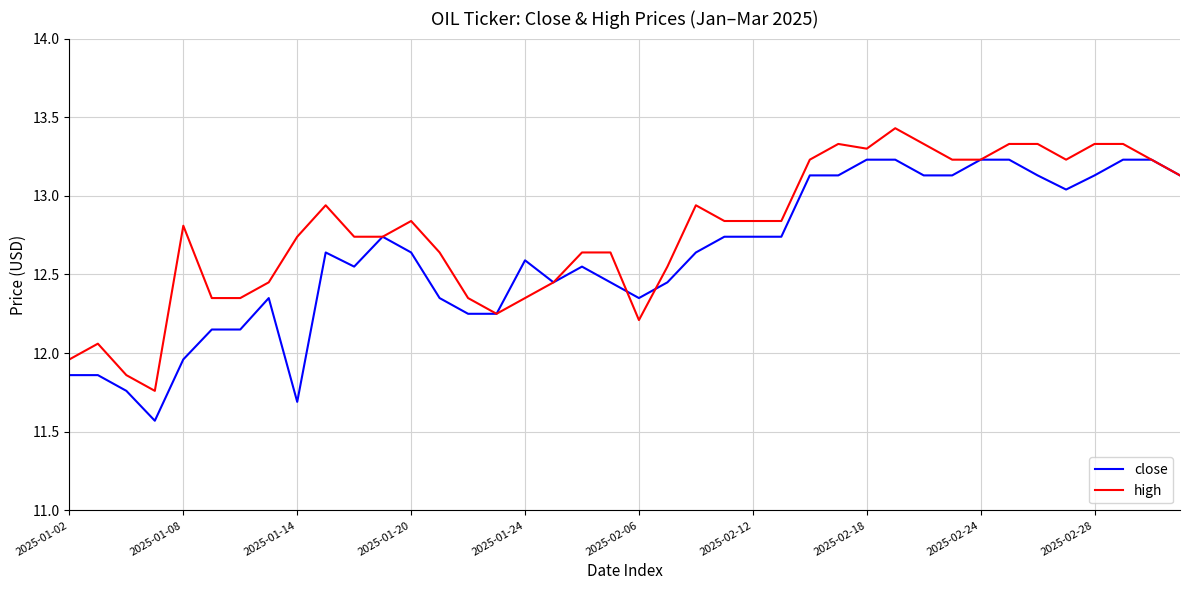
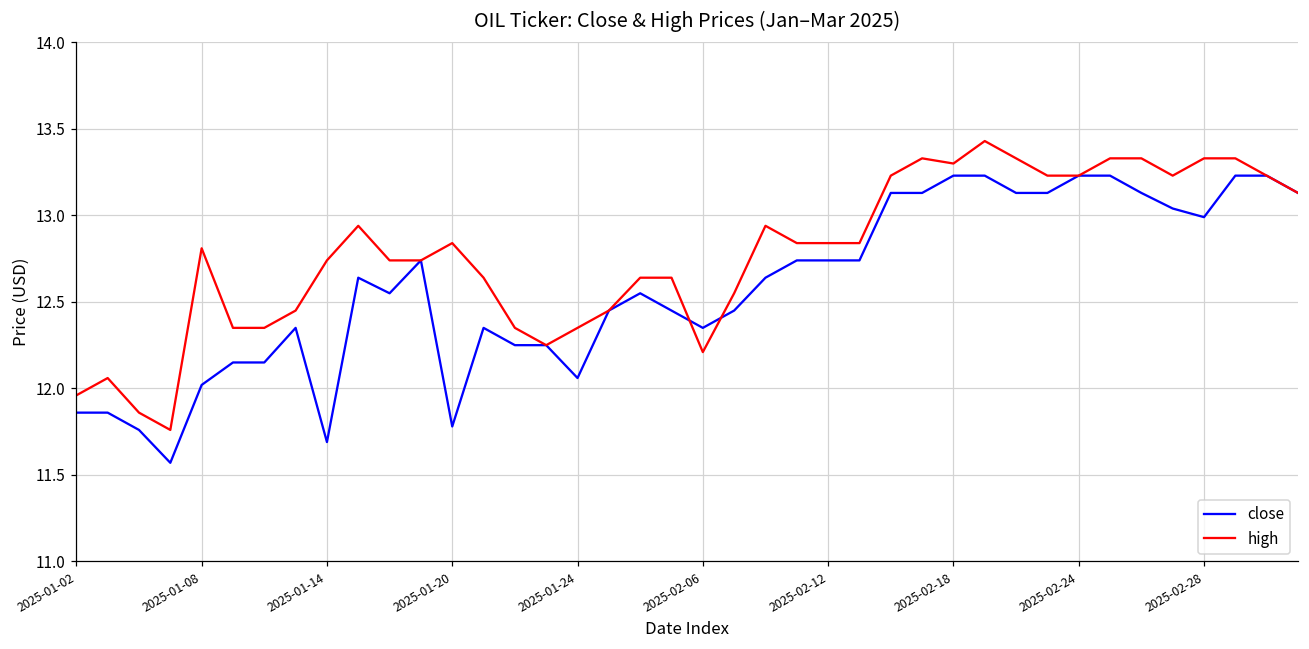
  {
    "close": {
      "2025-01-02": 11.86,
-     "2025-01-08": 11.96,
+     "2025-01-08": 12.02,
      "2025-01-14": 11.69,
-     "2025-01-20": 12.64,
-     "2025-01-24": 12.59,
+     "2025-01-20": 11.78,
+     "2025-01-24": 12.06,
      "2025-02-06": 12.35,
      "2025-02-12": 12.74,
      "2025-02-18": 13.23,
-     "2025-02-28": 13.13
+     "2025-02-28": 12.99
    },
    "high": {
      "2025-01-02": 11.96,
      "2025-01-08": 12.81,
      "2025-01-14": 12.74,
      "2025-01-20": 12.84,
      "2025-01-24": 12.35,
      "2025-02-06": 12.21,
      "2025-02-12": 12.84,
      "2025-02-18": 13.30,
      "2025-02-28": 13.33
    }
  }
